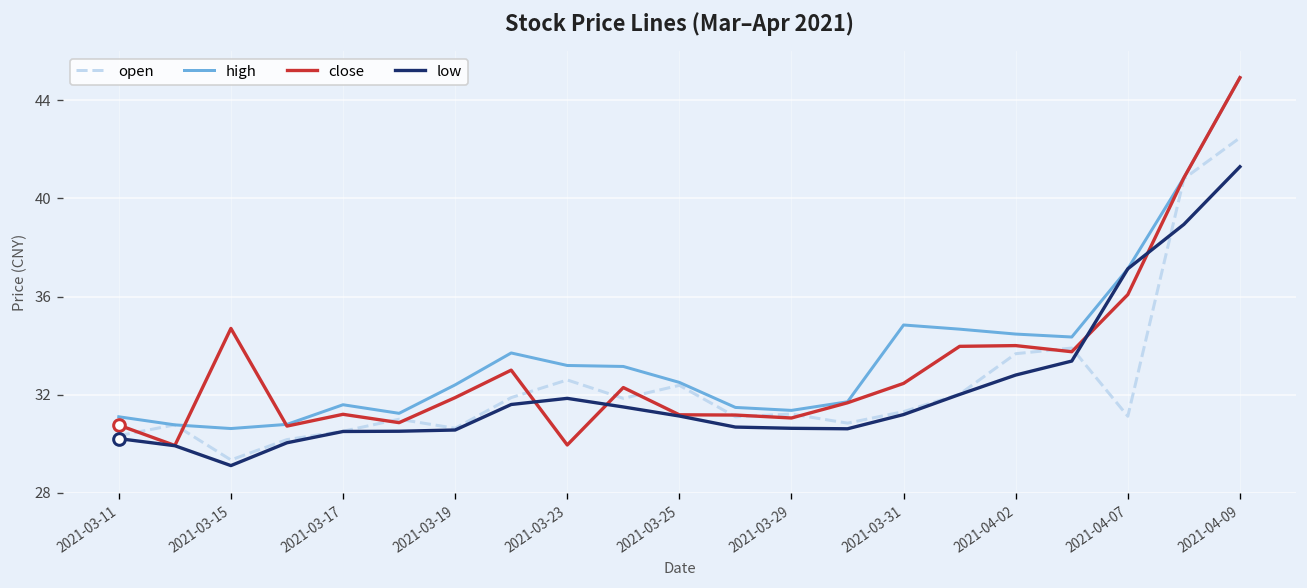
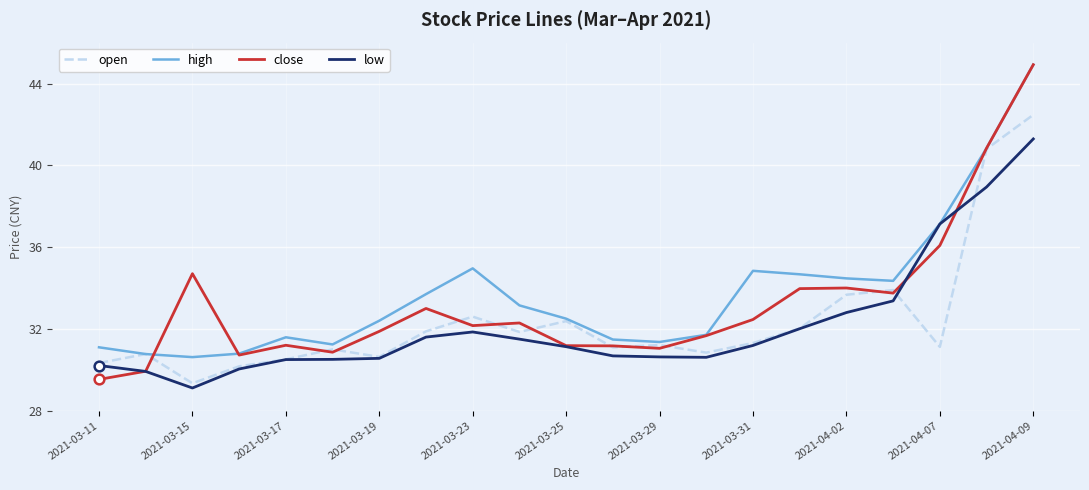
  {
    "open": {
      "2021-03-15": 29.3,
      "2021-03-23": 32.6,
      "2021-03-29": 31.2,
      "2021-04-02": 33.7,
      "2021-04-07": 31.1,
      "2021-04-09": 42.5
    },
    "high": {
      "2021-03-11": 31.1,
      "2021-03-15": 30.6,
      "2021-03-17": 31.6,
      "2021-03-19": 32.4,
-     "2021-03-23": 33.2,
+     "2021-03-23": 35.0,
      "2021-03-29": 31.4,
      "2021-03-31": 34.8,
      "2021-04-02": 34.5
    },
    "close": {
-     "2021-03-11": 30.8,
+     "2021-03-11": 29.5,
      "2021-03-15": 34.7,
      "2021-03-17": 31.2,
      "2021-03-19": 31.9,
-     "2021-03-23": 30.0,
+     "2021-03-23": 32.2,
      "2021-03-29": 31.1,
      "2021-03-31": 32.5,
      "2021-04-02": 34.0,
      "2021-04-07": 36.1
    },
    "low": {
      "2021-03-15": 29.1,
      "2021-03-23": 31.9,
      "2021-03-29": 30.6,
      "2021-04-02": 32.8,
      "2021-04-09": 41.3
    }
  }
